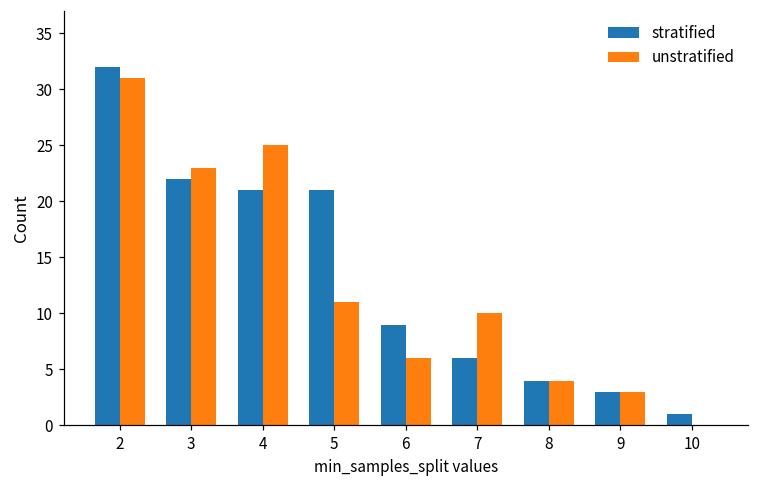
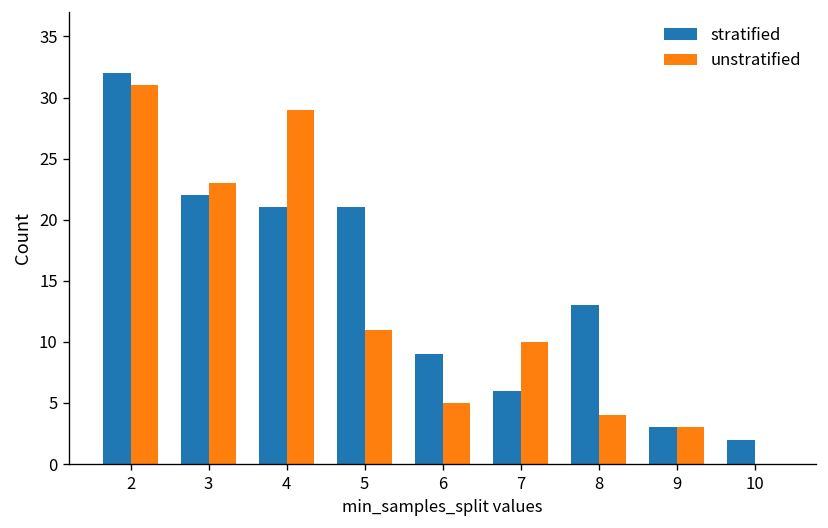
  {
    "stratified": {
      "2": 32,
      "3": 22,
      "4": 21,
      "5": 21,
      "6": 9,
      "7": 6,
-     "8": 4,
+     "8": 13,
      "9": 3,
-     "10": 1
+     "10": 2
    },
    "unstratified": {
      "2": 31,
      "3": 23,
-     "4": 25,
+     "4": 29,
      "5": 11,
-     "6": 6,
+     "6": 5,
      "7": 10,
      "8": 4,
      "9": 3,
      "10": 0
    }
  }
